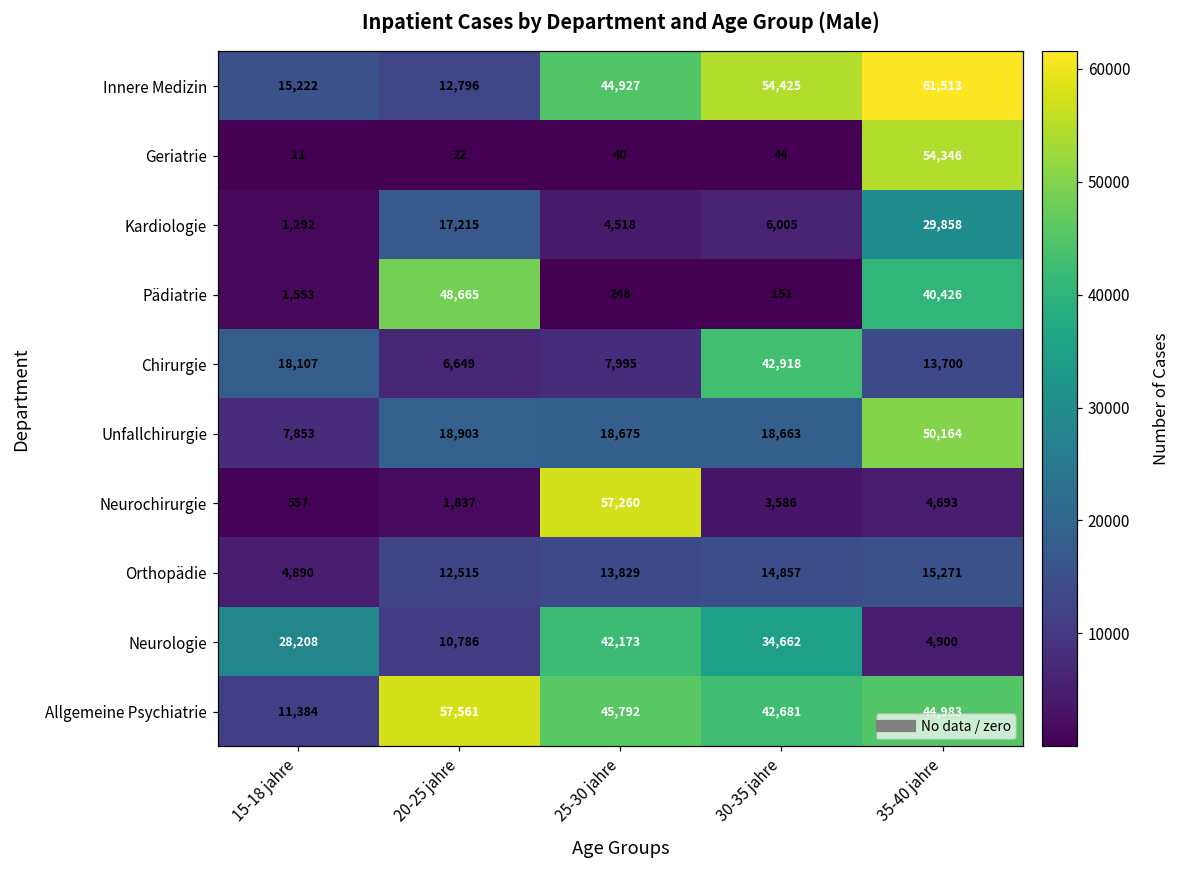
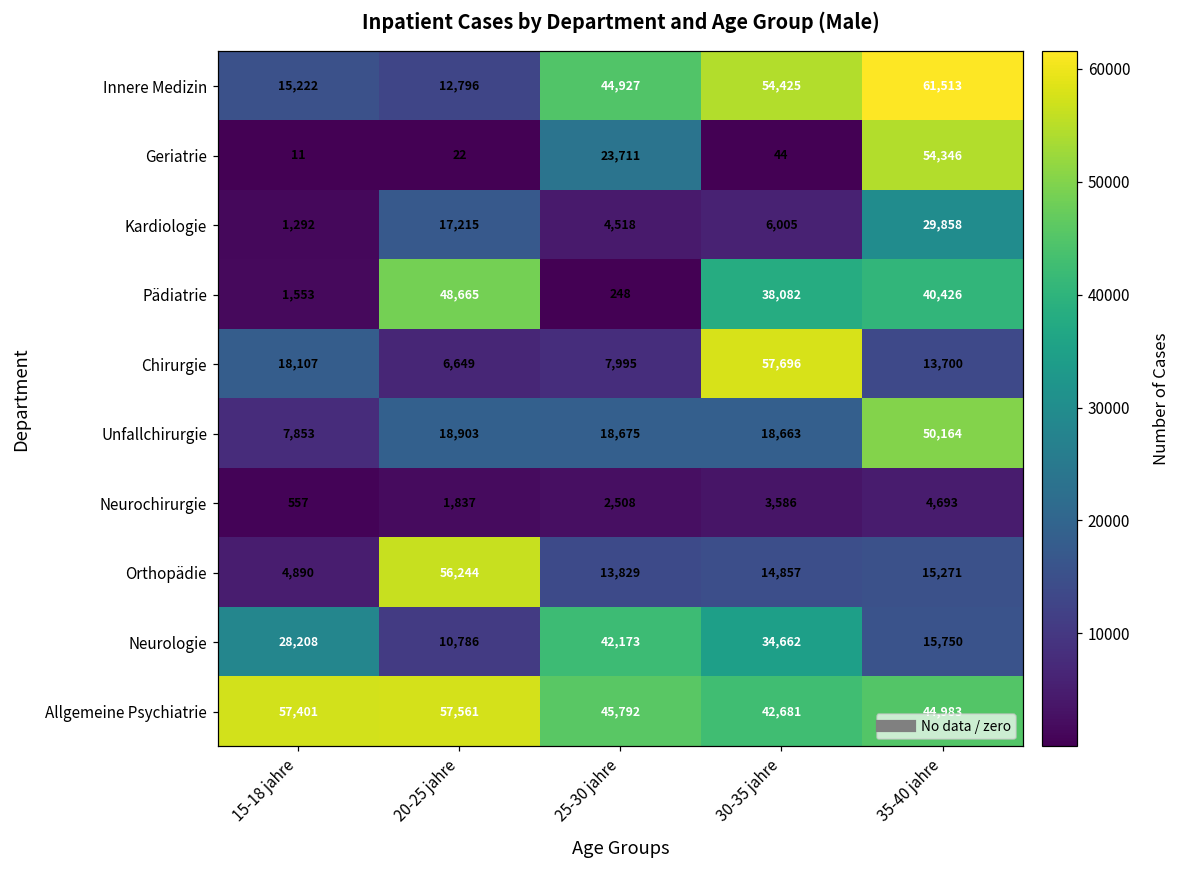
  {
    "Innere Medizin": {
      "15-18 jahre": "15,222",
      "20-25 jahre": "12,796",
      "25-30 jahre": "44,927",
      "30-35 jahre": "54,425",
      "35-40 jahre": "61,513"
    },
    "Geriatrie": {
      "15-18 jahre": "11",
      "20-25 jahre": "22",
-     "25-30 jahre": "40",
+     "25-30 jahre": "23,711",
      "30-35 jahre": "44",
      "35-40 jahre": "54,346"
    },
    "Kardiologie": {
      "15-18 jahre": "1,292",
      "20-25 jahre": "17,215",
      "25-30 jahre": "4,518",
      "30-35 jahre": "6,005",
      "35-40 jahre": "29,858"
    },
    "Pädiatrie": {
      "15-18 jahre": "1,553",
      "20-25 jahre": "48,665",
      "25-30 jahre": "248",
-     "30-35 jahre": "151",
+     "30-35 jahre": "38,082",
      "35-40 jahre": "40,426"
    },
    "Chirurgie": {
      "15-18 jahre": "18,107",
      "20-25 jahre": "6,649",
      "25-30 jahre": "7,995",
-     "30-35 jahre": "42,918",
+     "30-35 jahre": "57,696",
      "35-40 jahre": "13,700"
    },
    "Unfallchirurgie": {
      "15-18 jahre": "7,853",
      "20-25 jahre": "18,903",
      "25-30 jahre": "18,675",
      "30-35 jahre": "18,663",
      "35-40 jahre": "50,164"
    },
    "Neurochirurgie": {
      "15-18 jahre": "557",
      "20-25 jahre": "1,837",
-     "25-30 jahre": "57,260",
+     "25-30 jahre": "2,508",
      "30-35 jahre": "3,586",
      "35-40 jahre": "4,693"
    },
    "Orthopädie": {
      "15-18 jahre": "4,890",
-     "20-25 jahre": "12,515",
+     "20-25 jahre": "56,244",
      "25-30 jahre": "13,829",
      "30-35 jahre": "14,857",
      "35-40 jahre": "15,271"
    },
    "Neurologie": {
      "15-18 jahre": "28,208",
      "20-25 jahre": "10,786",
      "25-30 jahre": "42,173",
      "30-35 jahre": "34,662",
-     "35-40 jahre": "4,900"
+     "35-40 jahre": "15,750"
    },
    "Allgemeine Psychiatrie": {
-     "15-18 jahre": "11,384",
+     "15-18 jahre": "57,401",
      "20-25 jahre": "57,561",
      "25-30 jahre": "45,792",
      "30-35 jahre": "42,681"
    }
  }
